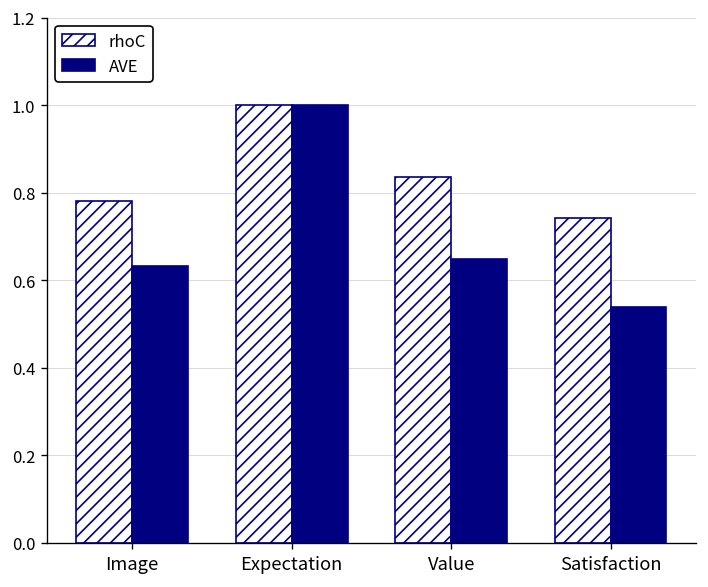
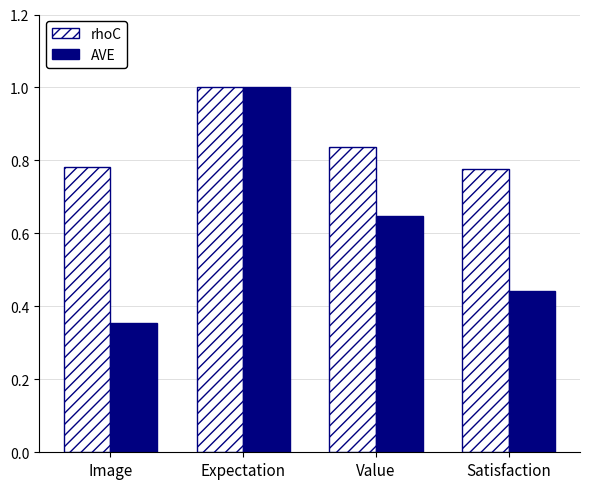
  {
    "rhoC": {
      "Image": 0.78,
      "Expectation": 1.00,
      "Value": 0.84,
-     "Satisfaction": 0.74
+     "Satisfaction": 0.78
    },
    "AVE": {
-     "Image": 0.63,
+     "Image": 0.36,
      "Expectation": 1.00,
      "Value": 0.65,
-     "Satisfaction": 0.54
+     "Satisfaction": 0.44
    }
  }
